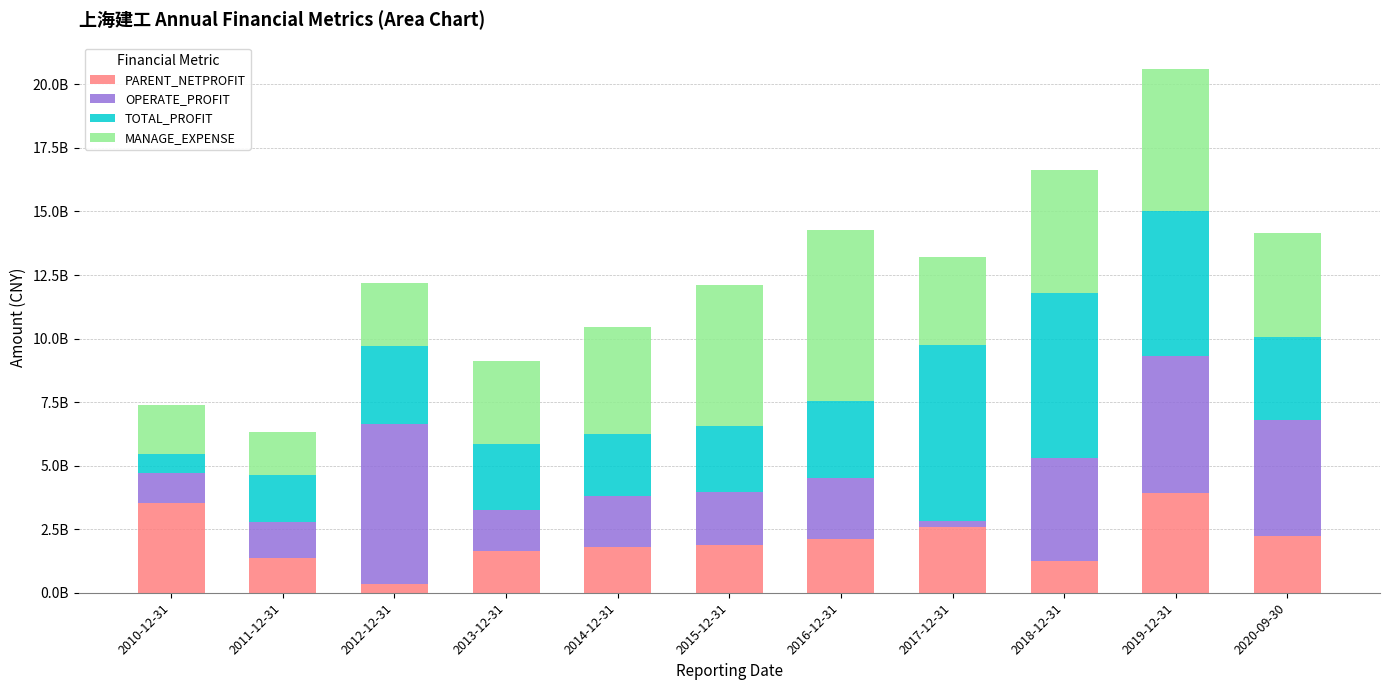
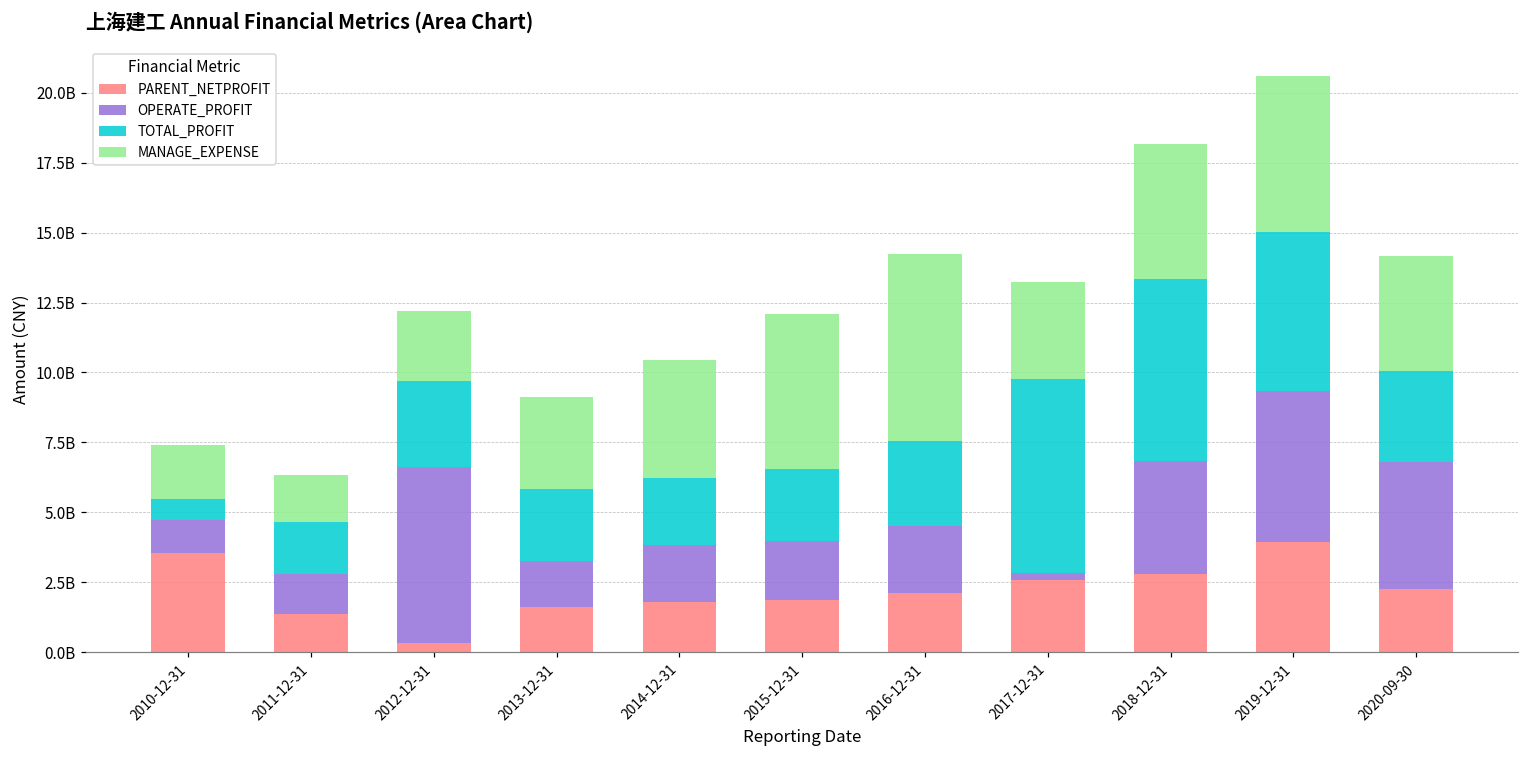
  {
    "PARENT_NETPROFIT": {
      "2010-12-31": 3500000000,
      "2011-12-31": 1400000000,
      "2012-12-31": 300000000,
      "2013-12-31": 1600000000,
      "2014-12-31": 1800000000,
      "2015-12-31": 1900000000,
      "2016-12-31": 2100000000,
      "2017-12-31": 2600000000,
-     "2018-12-31": 1300000000,
+     "2018-12-31": 2800000000,
      "2019-12-31": 3900000000,
      "2020-09-30": 2200000000
    },
    "OPERATE_PROFIT": {
      "2010-12-31": 1200000000,
      "2011-12-31": 1400000000,
      "2012-12-31": 6300000000,
      "2013-12-31": 1600000000,
      "2014-12-31": 2000000000,
      "2015-12-31": 2100000000,
      "2016-12-31": 2400000000,
      "2017-12-31": 200000000,
      "2018-12-31": 4000000000,
      "2019-12-31": 5400000000,
      "2020-09-30": 4600000000
    },
    "TOTAL_PROFIT": {
      "2010-12-31": 800000000,
      "2011-12-31": 1900000000,
      "2012-12-31": 3100000000,
      "2013-12-31": 2600000000,
      "2014-12-31": 2400000000,
      "2015-12-31": 2600000000,
      "2016-12-31": 3000000000,
      "2017-12-31": 6900000000,
      "2018-12-31": 6500000000,
      "2019-12-31": 5700000000,
      "2020-09-30": 3200000000
    },
    "MANAGE_EXPENSE": {
      "2010-12-31": 1900000000,
      "2011-12-31": 1700000000,
      "2012-12-31": 2500000000,
      "2013-12-31": 3300000000,
      "2014-12-31": 4200000000,
      "2015-12-31": 5500000000,
      "2016-12-31": 6700000000,
      "2017-12-31": 3500000000,
      "2018-12-31": 4800000000,
      "2019-12-31": 5600000000,
      "2020-09-30": 4100000000
    }
  }
